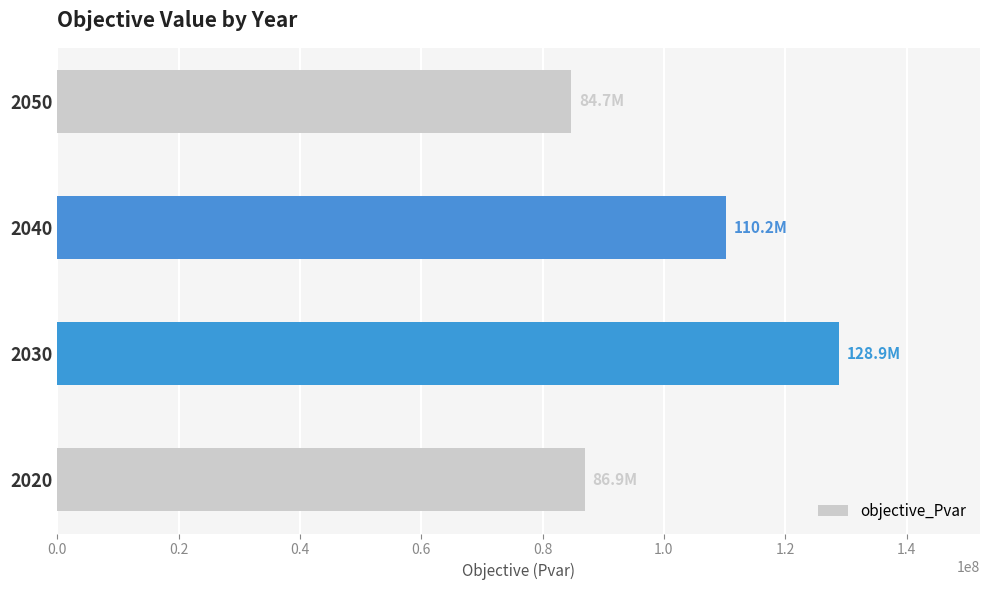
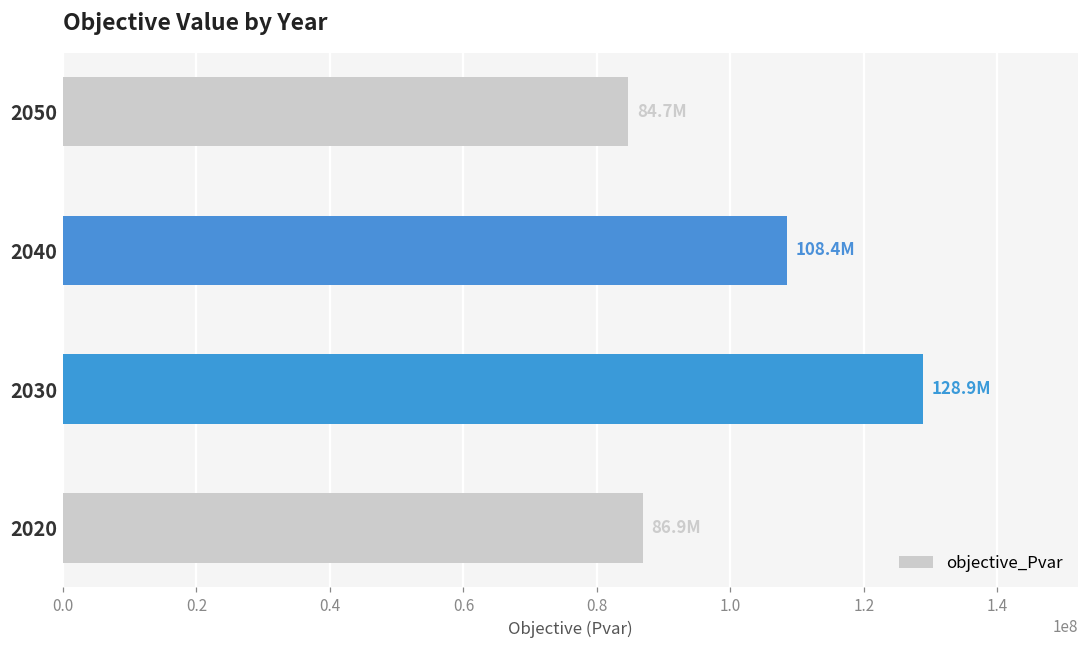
  {
-   "2040": "110.2M",
+   "2040": "108.4M",
    "2030": "128.9M"
  }
